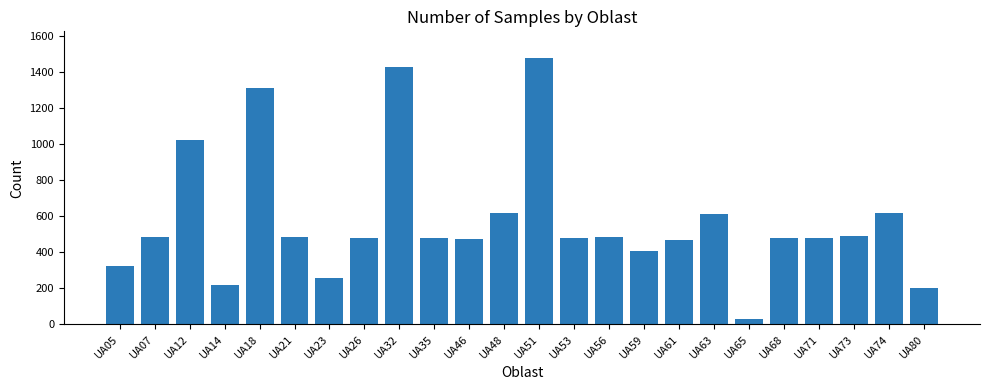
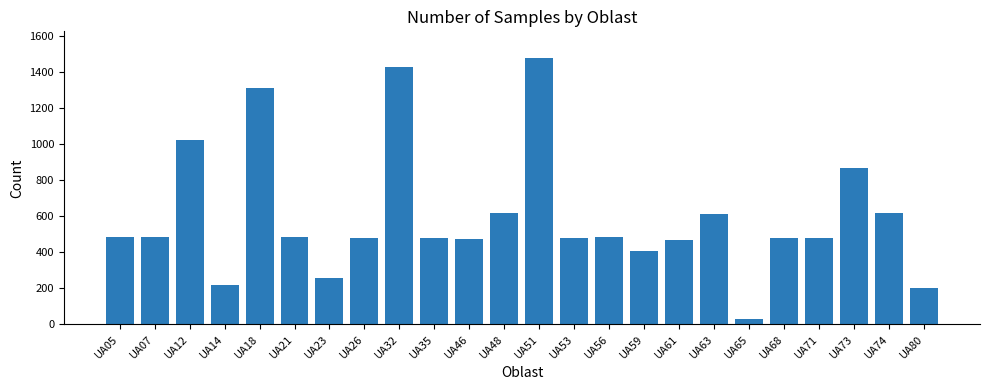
  {
-   "UA05": 320,
+   "UA05": 490,
    "UA07": 480,
    "UA12": 1020,
    "UA14": 220,
    "UA18": 1310,
    "UA21": 480,
    "UA23": 260,
    "UA26": 480,
    "UA32": 1430,
    "UA35": 480,
    "UA46": 470,
    "UA48": 620,
    "UA51": 1480,
    "UA53": 480,
    "UA56": 480,
    "UA59": 410,
    "UA61": 470,
    "UA63": 610,
    "UA65": 30,
    "UA68": 480,
    "UA71": 480,
-   "UA73": 490,
+   "UA73": 870,
    "UA74": 620,
    "UA80": 200
  }
